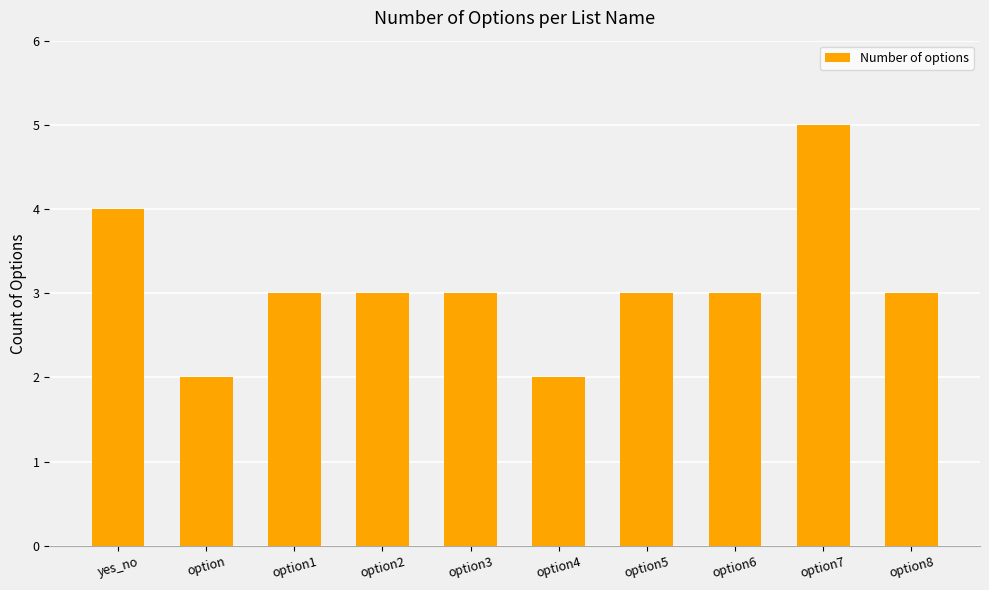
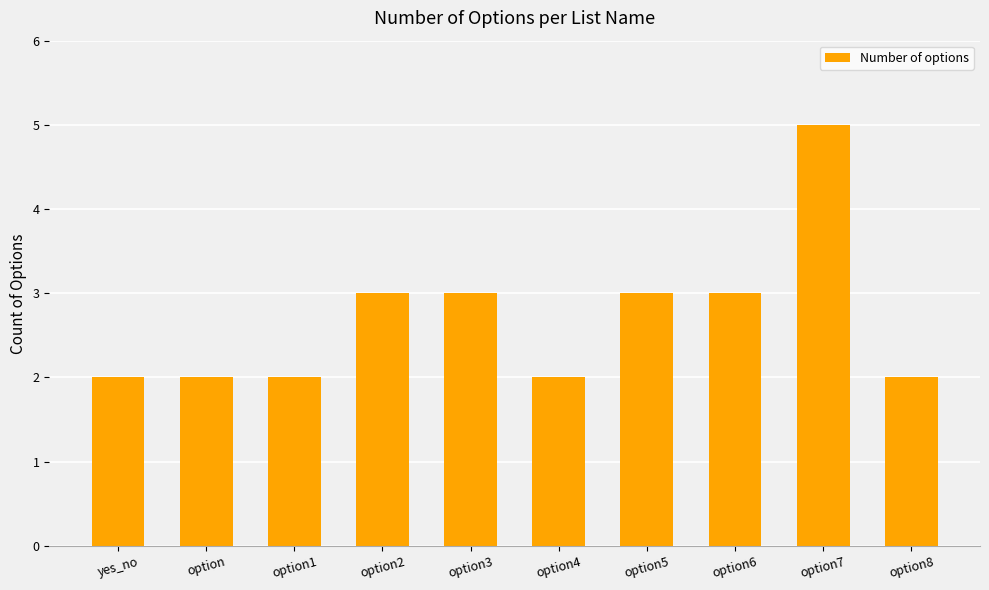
  {
-   "yes_no": 4,
+   "yes_no": 2,
    "option": 2,
-   "option1": 3,
+   "option1": 2,
    "option2": 3,
    "option3": 3,
    "option4": 2,
    "option5": 3,
    "option6": 3,
    "option7": 5,
-   "option8": 3
+   "option8": 2
  }
